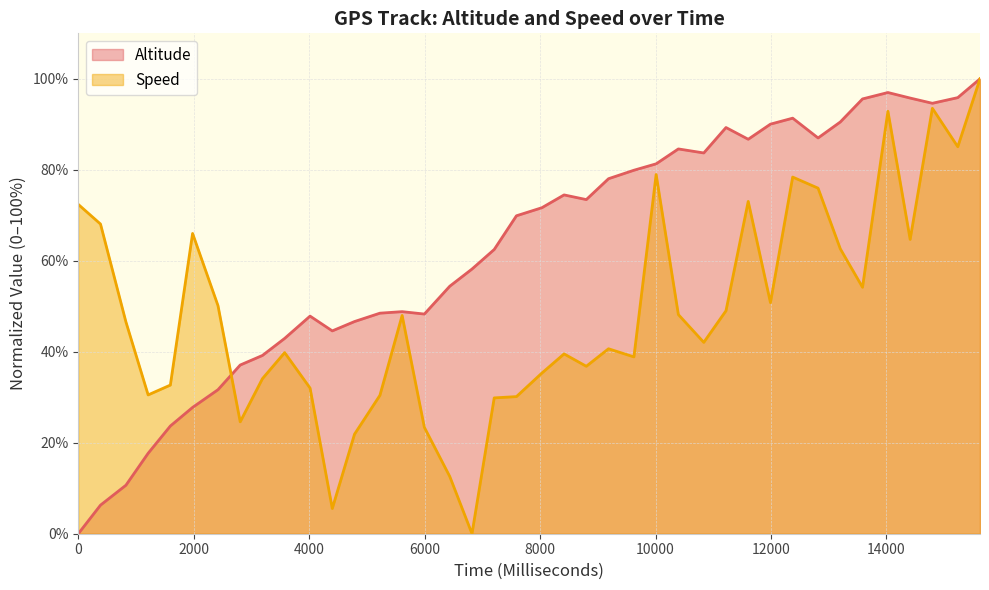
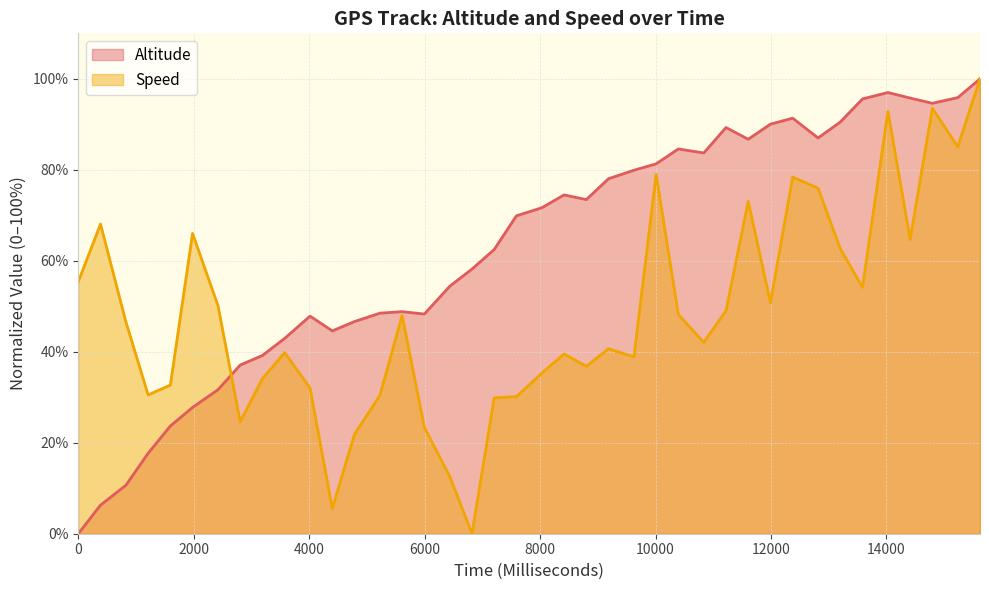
  {
    "Altitude": {
      "0": "0%",
      "6000": "48%"
    },
    "Speed": {
-     "0": "72%",
+     "0": "55%",
      "6000": "23%"
    }
  }
